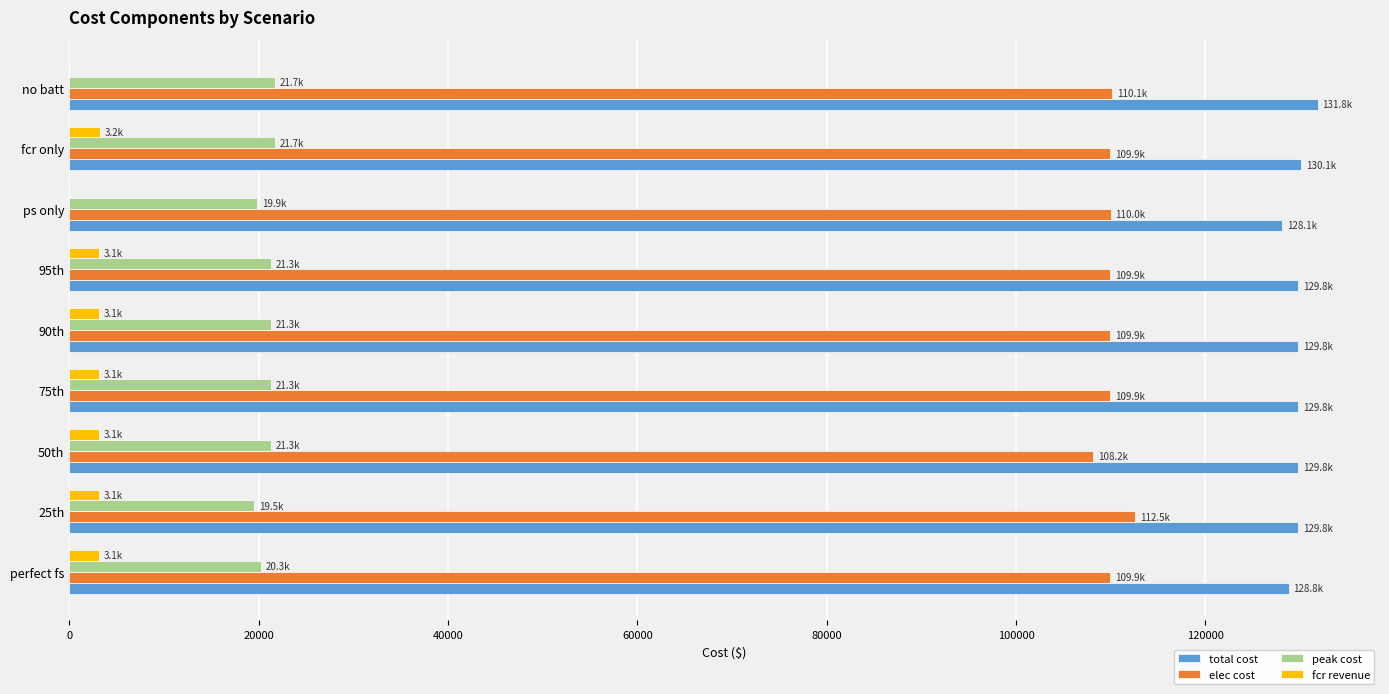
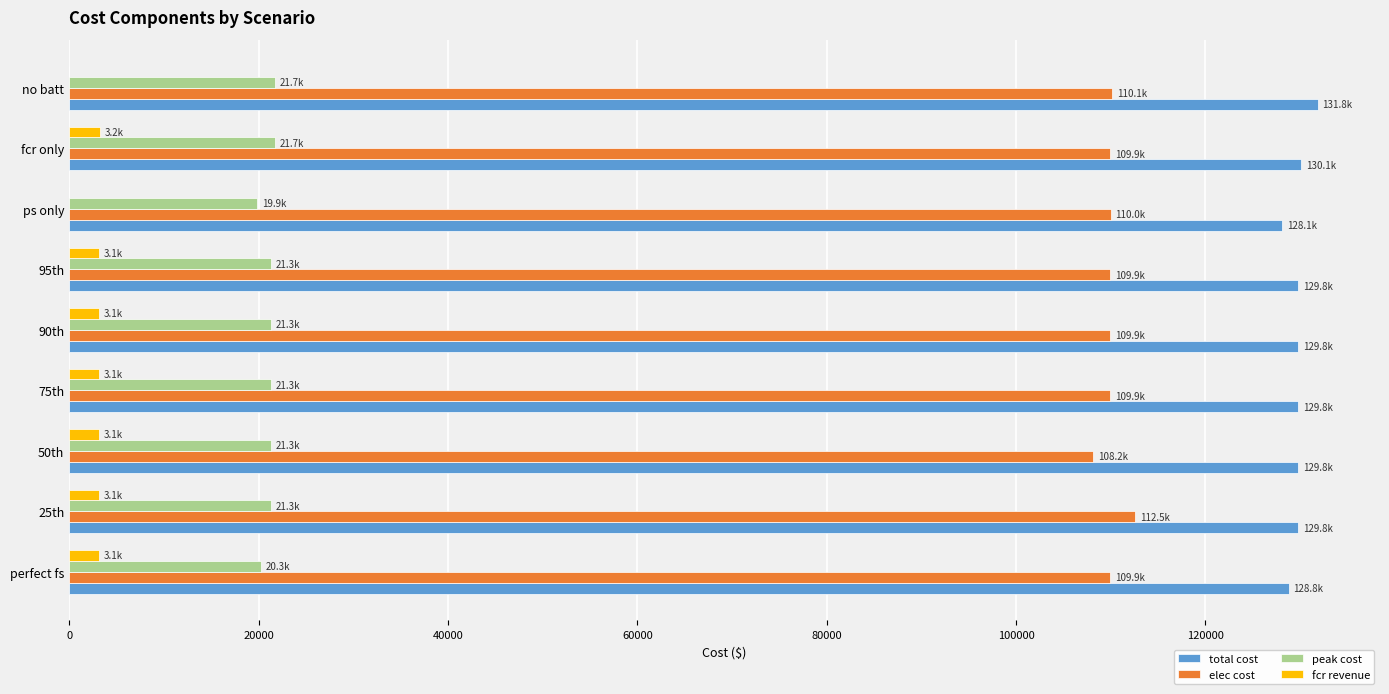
  {
    "total cost": {
      "no batt": "131.8k",
      "fcr only": "130.1k",
      "ps only": "128.1k",
      "95th": "129.8k",
      "90th": "129.8k",
      "75th": "129.8k",
      "50th": "129.8k",
      "25th": "129.8k",
      "perfect fs": "128.8k"
    },
    "elec cost": {
      "no batt": "110.1k",
      "fcr only": "109.9k",
      "ps only": "110.0k",
      "95th": "109.9k",
      "90th": "109.9k",
      "75th": "109.9k",
      "50th": "108.2k",
      "25th": "112.5k",
      "perfect fs": "109.9k"
    },
    "peak cost": {
      "no batt": "21.7k",
      "fcr only": "21.7k",
      "ps only": "19.9k",
      "95th": "21.3k",
      "90th": "21.3k",
      "75th": "21.3k",
      "50th": "21.3k",
-     "25th": "19.5k",
+     "25th": "21.3k",
      "perfect fs": "20.3k"
    },
    "fcr revenue": {
      "fcr only": "3.2k",
      "95th": "3.1k",
      "90th": "3.1k",
      "75th": "3.1k",
      "50th": "3.1k",
      "25th": "3.1k",
      "perfect fs": "3.1k"
    }
  }
